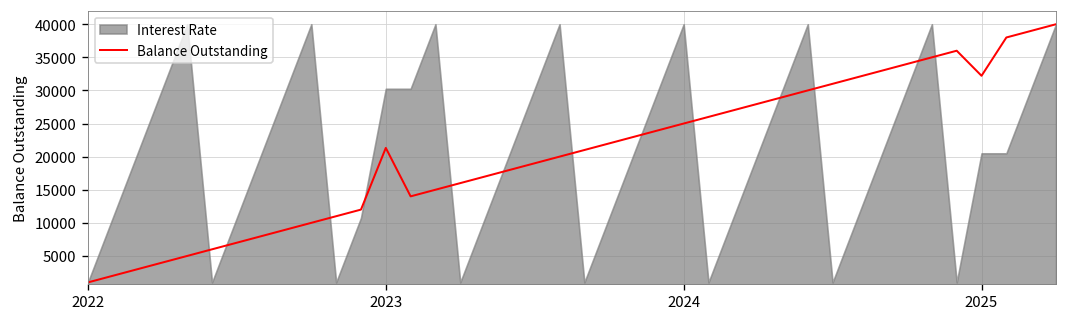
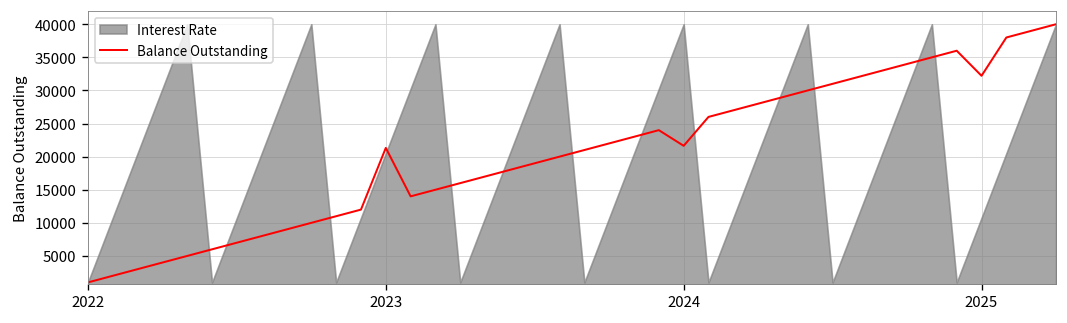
  {
    "Interest Rate": {
-     "2023": 30000,
+     "2023": 21000,
      "2024": 40000,
-     "2025": 21000
+     "2025": 11000
    },
    "Balance Outstanding": {
      "2023": 21000,
-     "2024": 25000,
+     "2024": 22000,
      "2025": 32000
    }
  }
